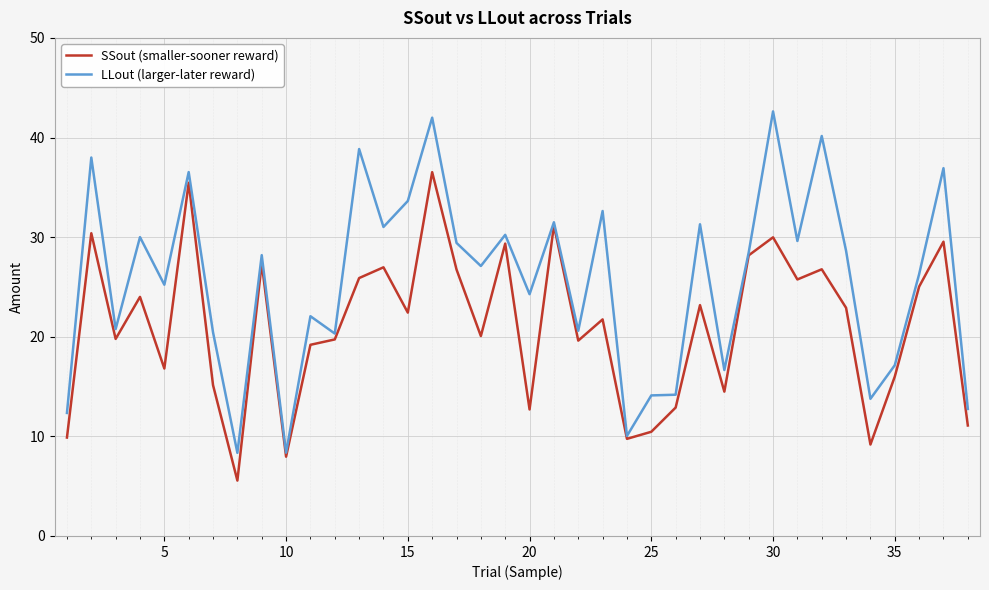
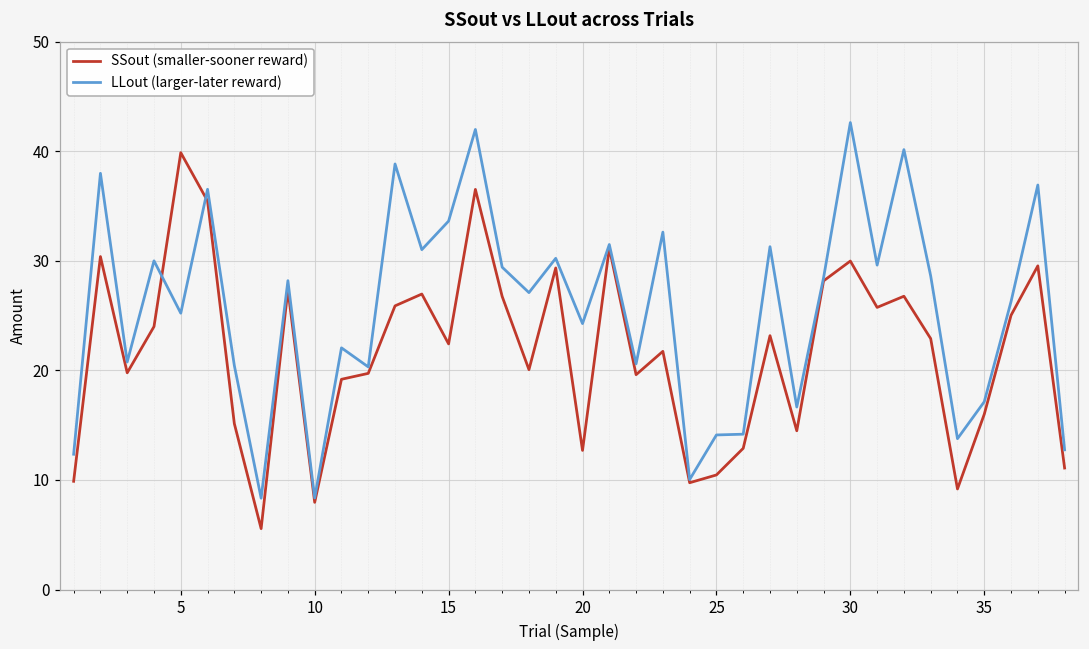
  {
    "SSout (smaller-sooner reward)": {
-     "5": 17,
+     "5": 40,
      "10": 8,
      "15": 22,
      "20": 13,
      "25": 10,
      "30": 30,
      "35": 16
    },
    "LLout (larger-later reward)": {
      "5": 25,
      "10": 8,
      "15": 34,
      "20": 24,
      "25": 14,
      "30": 43,
      "35": 17
    }
  }
